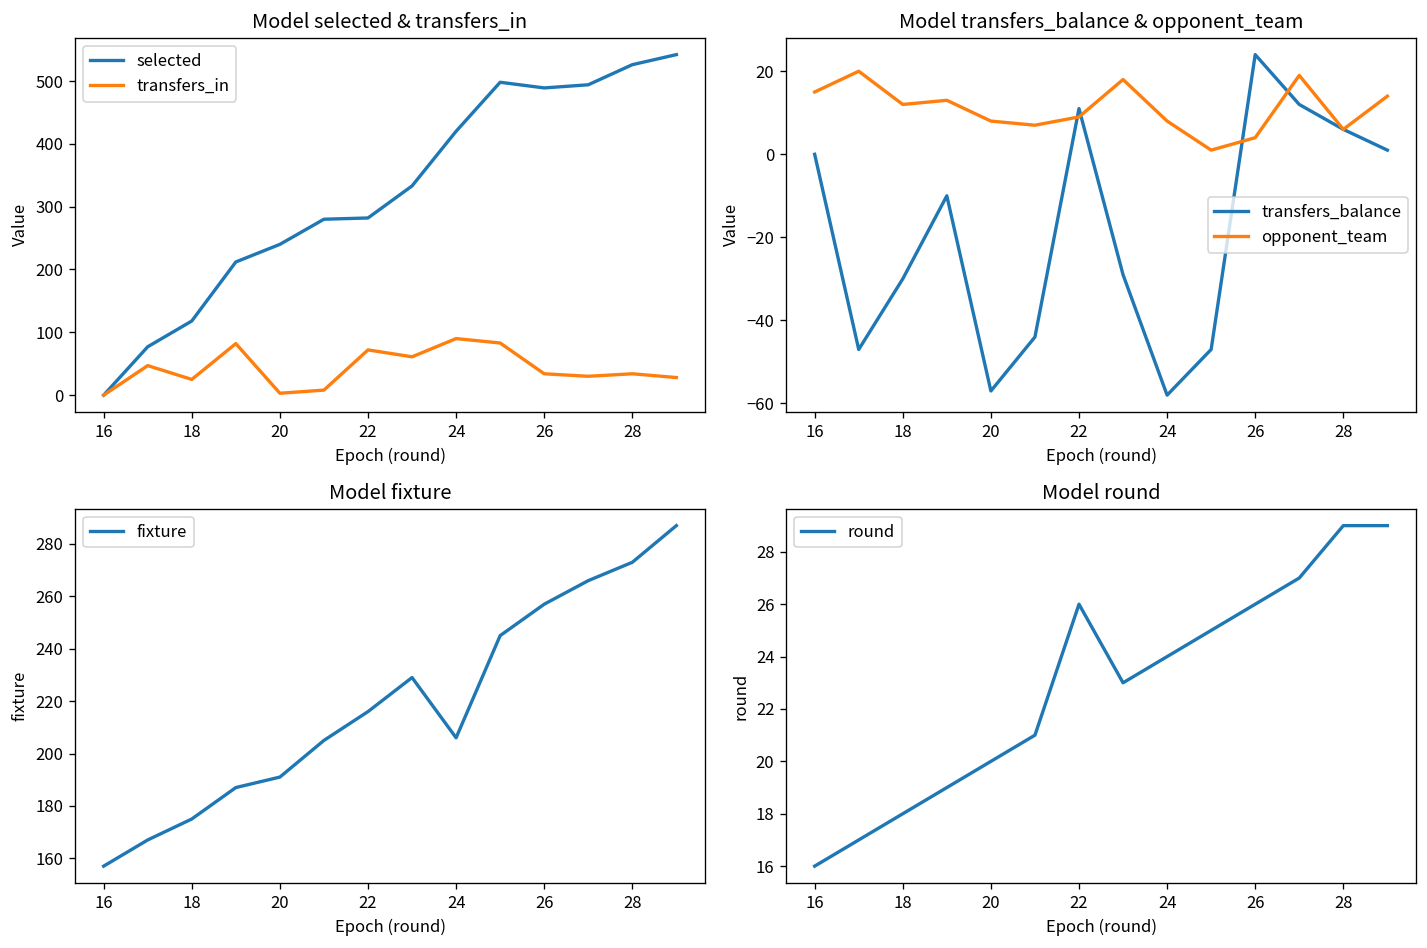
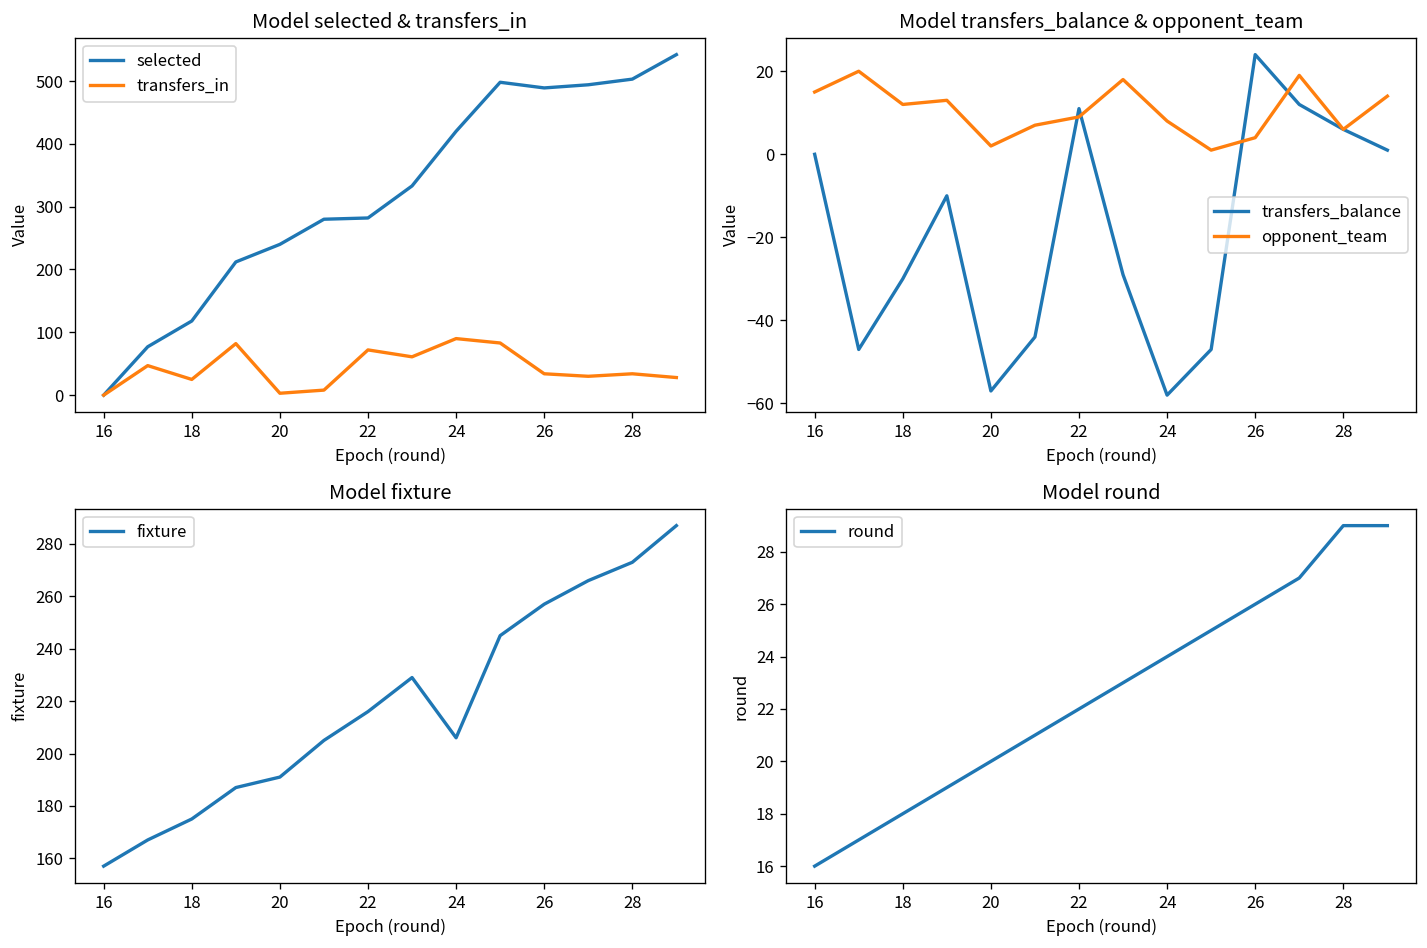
  {
    "Model selected & transfers_in": {
      "selected": {
        "18": 120,
        "20": 240,
        "22": 280,
        "24": 420,
        "26": 490,
-       "28": 530
+       "28": 500
      },
      "transfers_in": {
        "18": 30,
        "20": 0,
        "22": 70,
        "24": 90,
        "26": 30,
        "28": 30
      }
    },
    "Model transfers_balance & opponent_team": {
      "transfers_balance": {
        "16": 0,
        "18": -30,
        "20": -57,
        "22": 11,
        "24": -58,
        "26": 24
      },
      "opponent_team": {
        "16": 15,
        "18": 12,
-       "20": 8,
+       "20": 2,
        "22": 9,
        "24": 8,
        "26": 4
      }
    },
    "Model fixture": {
      "16": 157,
      "18": 175,
      "20": 191,
      "22": 216,
      "24": 206,
      "26": 257,
      "28": 273
    },
    "Model round": {
      "16": 16,
      "18": 18,
      "20": 20,
-     "22": 26,
+     "22": 22,
      "24": 24,
      "26": 26,
      "28": 29
    }
  }
